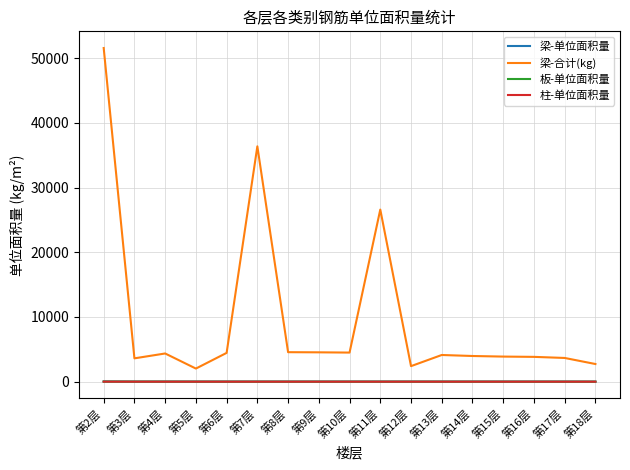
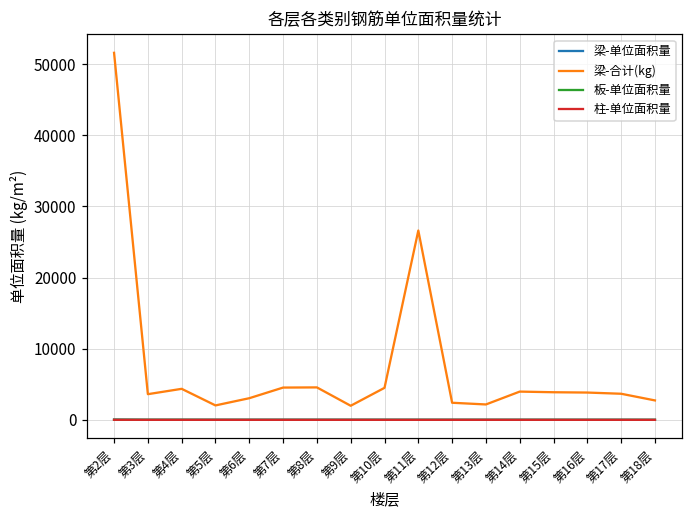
  {
    "柱-单位面积量": {
      "第2层": 0,
      "第3层": 0,
      "第4层": 0,
      "第5层": 0,
      "第6层": 0,
      "第7层": 0,
      "第8层": 0,
      "第9层": 0,
      "第10层": 0,
      "第11层": 0,
      "第12层": 0,
      "第13层": 0,
      "第14层": 0,
      "第15层": 0,
      "第16层": 0,
      "第17层": 0,
      "第18层": 0
    },
    "梁-合计(kg)": {
      "第2层": 52000,
      "第3层": 4000,
      "第4层": 4000,
      "第5层": 2000,
-     "第6层": 4000,
-     "第7层": 36000,
+     "第6层": 3000,
+     "第7层": 5000,
      "第8层": 5000,
-     "第9层": 5000,
+     "第9层": 2000,
      "第10层": 4000,
      "第11层": 27000,
      "第12层": 2000,
-     "第13层": 4000,
+     "第13层": 2000,
      "第14层": 4000,
      "第15层": 4000,
      "第16层": 4000,
      "第17层": 4000,
      "第18层": 3000
    }
  }
